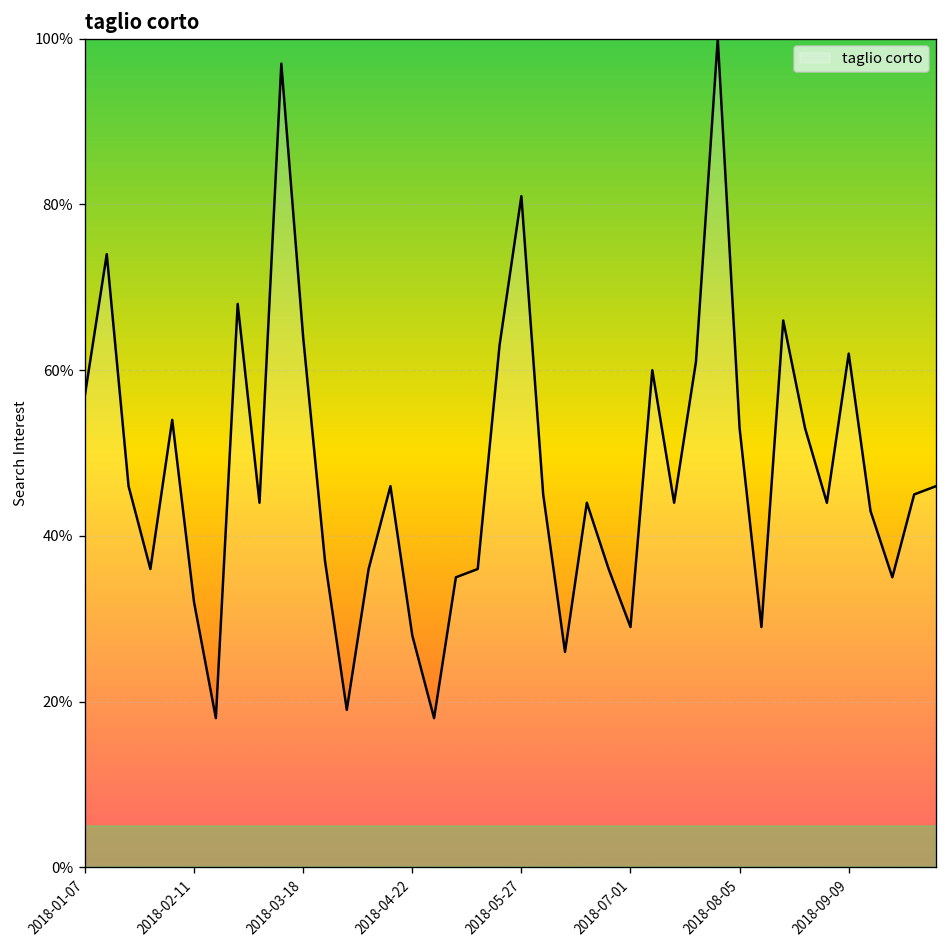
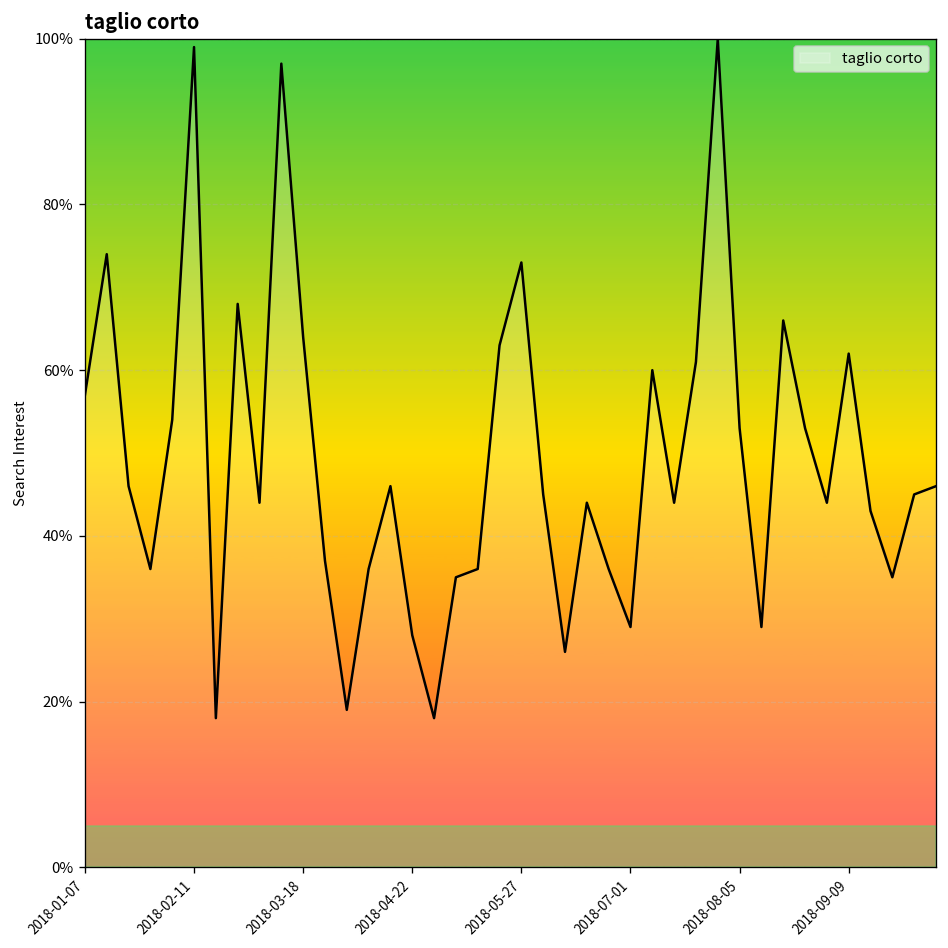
  {
    "2018-01-07": "57%",
-   "2018-02-11": "32%",
+   "2018-02-11": "99%",
    "2018-03-18": "64%",
    "2018-04-22": "28%",
-   "2018-05-27": "81%",
+   "2018-05-27": "73%",
    "2018-07-01": "29%",
    "2018-08-05": "53%",
    "2018-09-09": "62%"
  }
